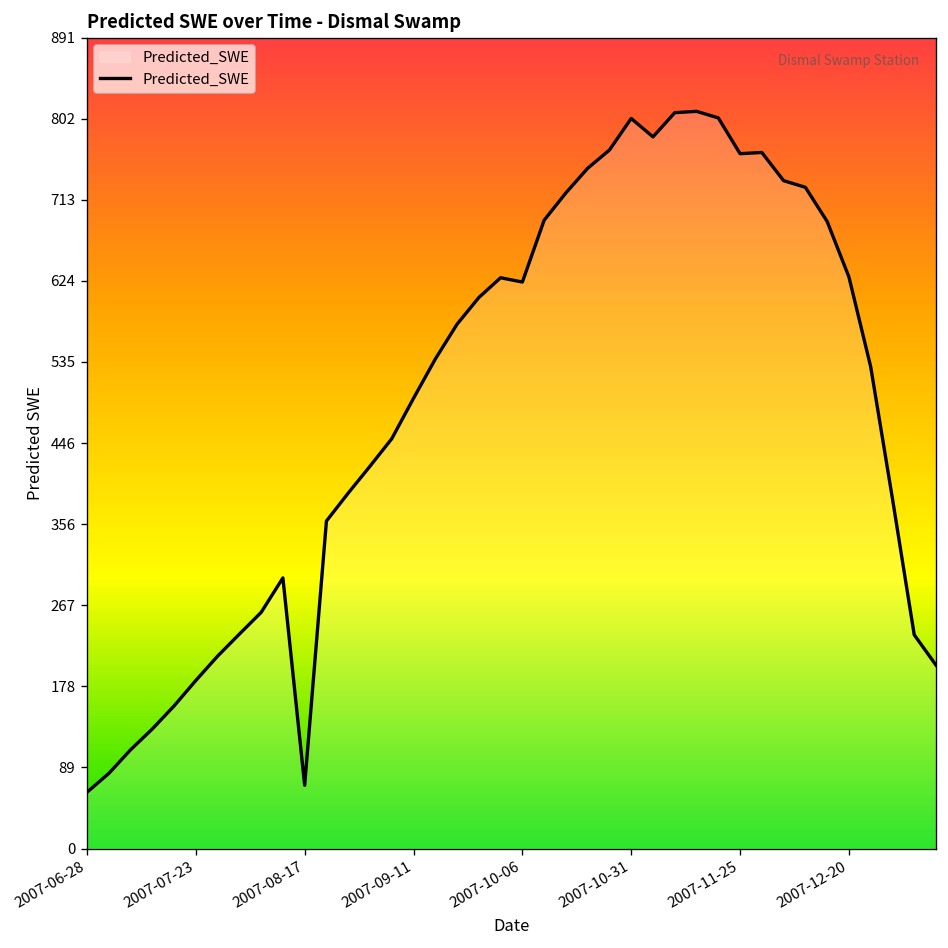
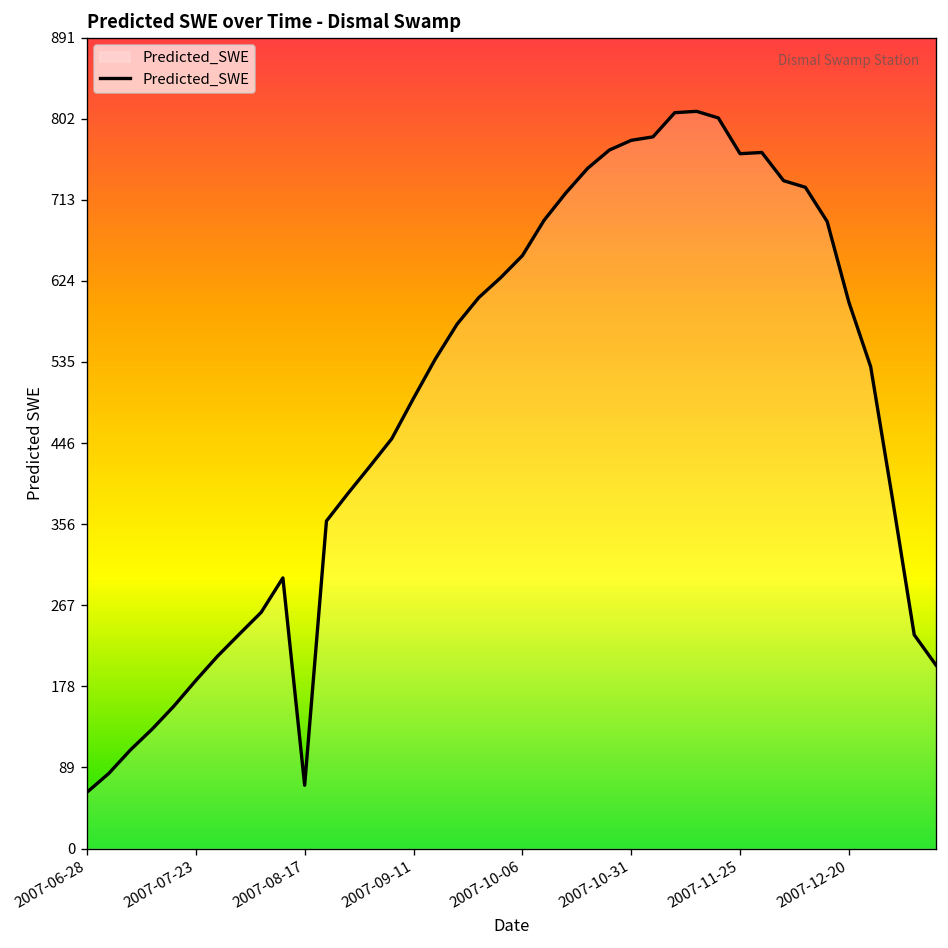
  {
    "2007-06-28": 60,
    "2007-07-23": 180,
    "2007-08-17": 70,
    "2007-09-11": 490,
-   "2007-10-06": 620,
-   "2007-10-31": 800,
+   "2007-10-06": 650,
+   "2007-10-31": 780,
    "2007-11-25": 760,
-   "2007-12-20": 630
+   "2007-12-20": 600
  }
